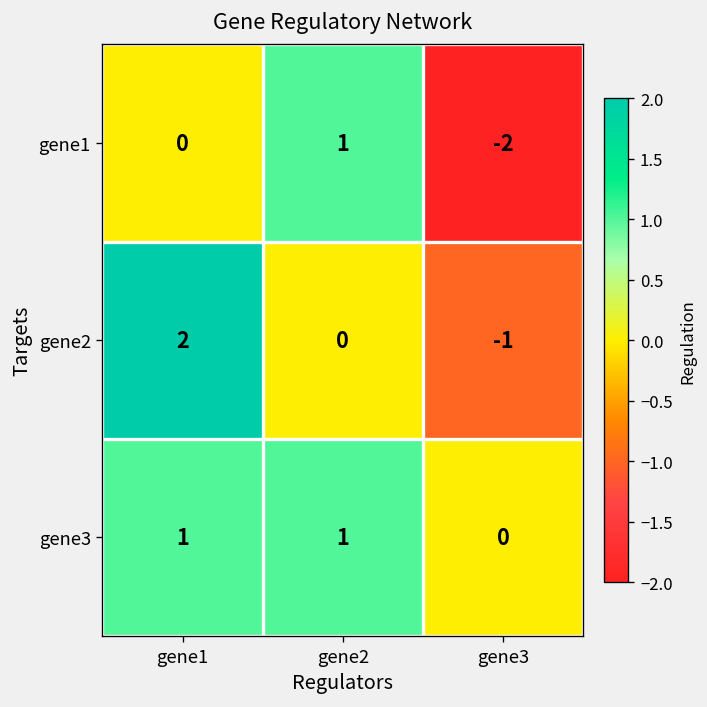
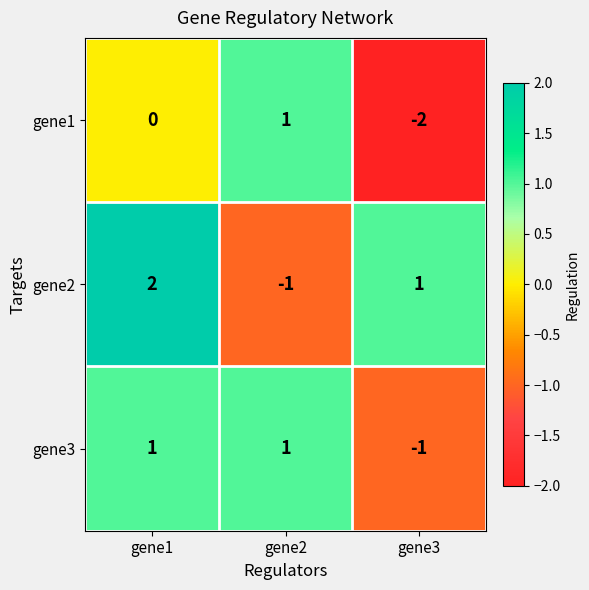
  {
    "gene1": {
      "gene1": 0,
      "gene2": 1,
      "gene3": -2
    },
    "gene2": {
      "gene1": 2,
-     "gene2": 0,
-     "gene3": -1
+     "gene2": -1,
+     "gene3": 1
    },
    "gene3": {
      "gene1": 1,
      "gene2": 1,
-     "gene3": 0
+     "gene3": -1
    }
  }
